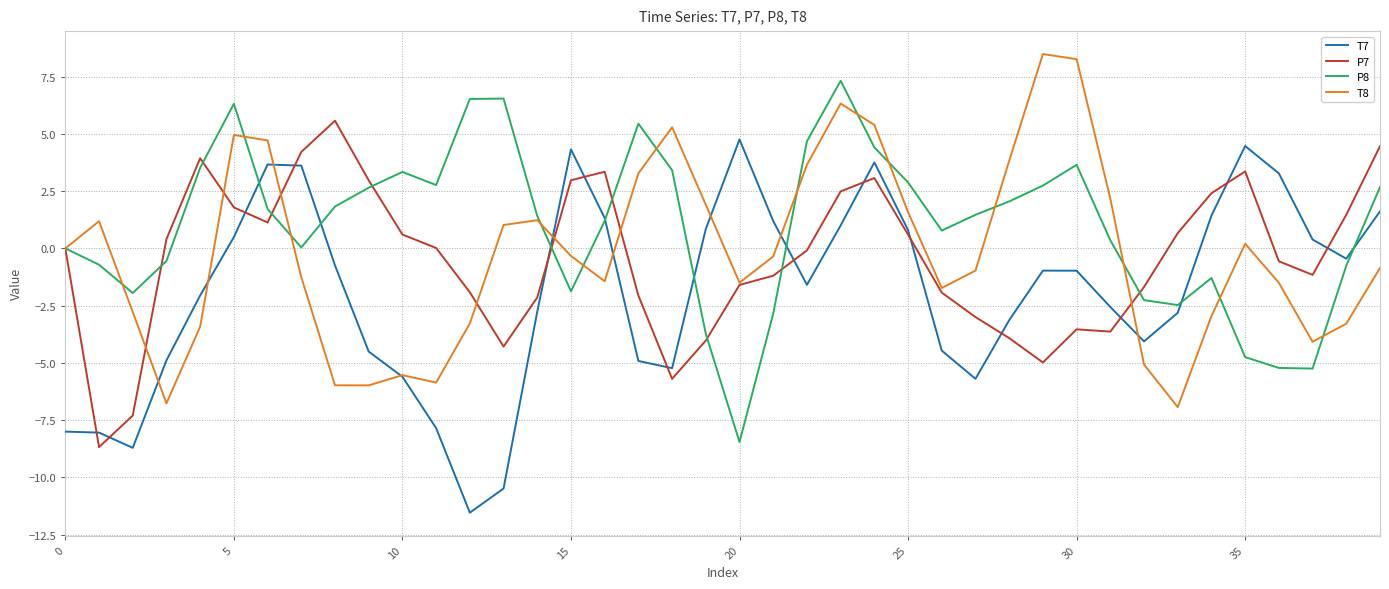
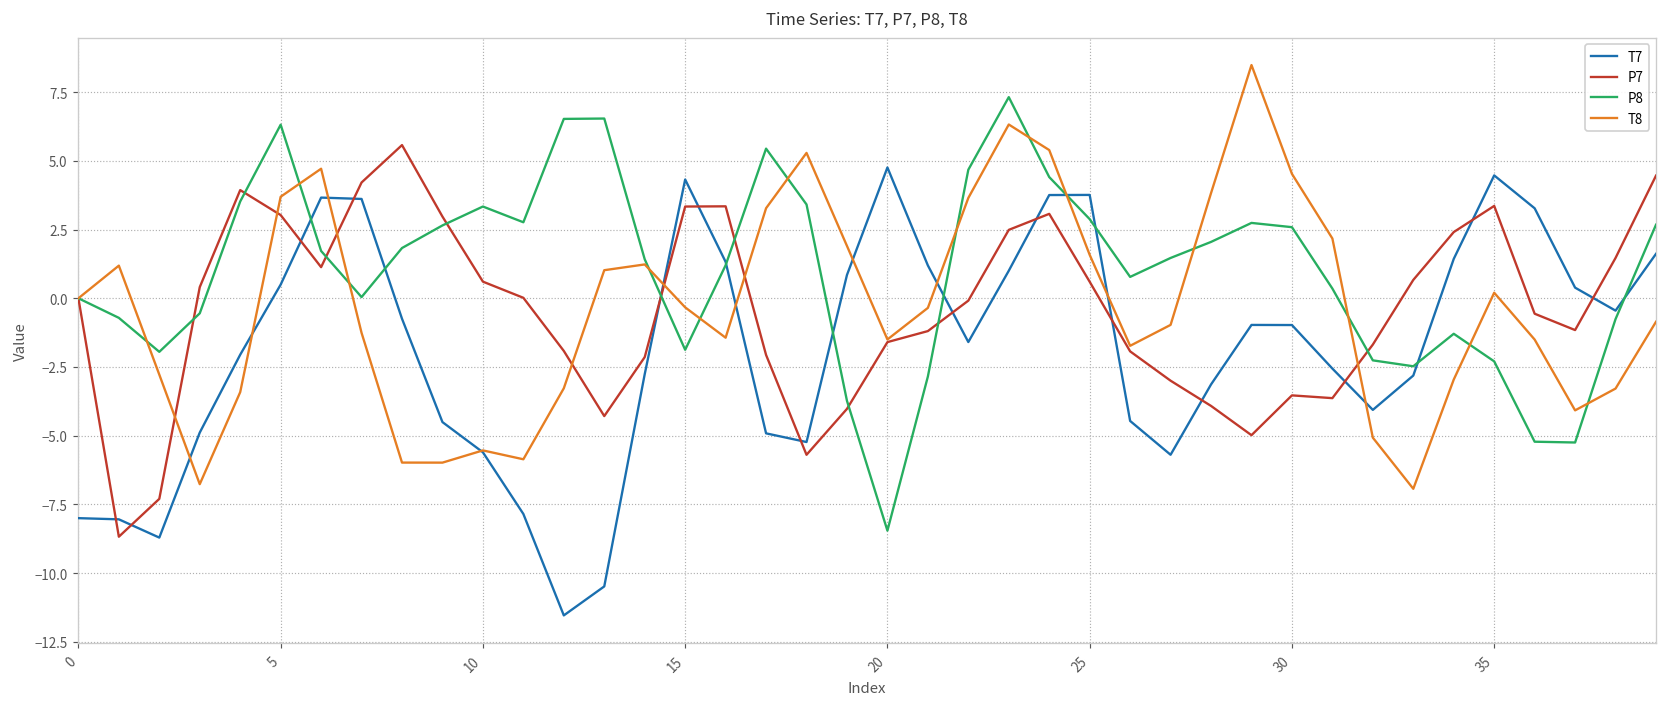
  {
    "T7": {
      "0": -8.0,
      "5": 0.5,
      "15": 4.3,
      "20": 4.8,
-     "25": 0.8,
+     "25": 3.8,
      "30": -1.0,
      "35": 4.5
    },
    "P7": {
-     "5": 1.8,
+     "5": 3.0,
      "10": 0.6,
-     "15": 3.0,
+     "15": 3.3,
      "25": 0.6,
      "30": -3.5,
      "35": 3.4
    },
    "P8": {
      "5": 6.3,
      "10": 3.3,
      "15": -1.9,
      "20": -8.5,
      "25": 2.9,
-     "30": 3.6,
-     "35": -4.7
+     "30": 2.6,
+     "35": -2.3
    },
    "T8": {
-     "5": 5.0,
+     "5": 3.7,
      "15": -0.3,
      "25": 1.6,
-     "30": 8.3,
+     "30": 4.5,
      "35": 0.2
    }
  }
